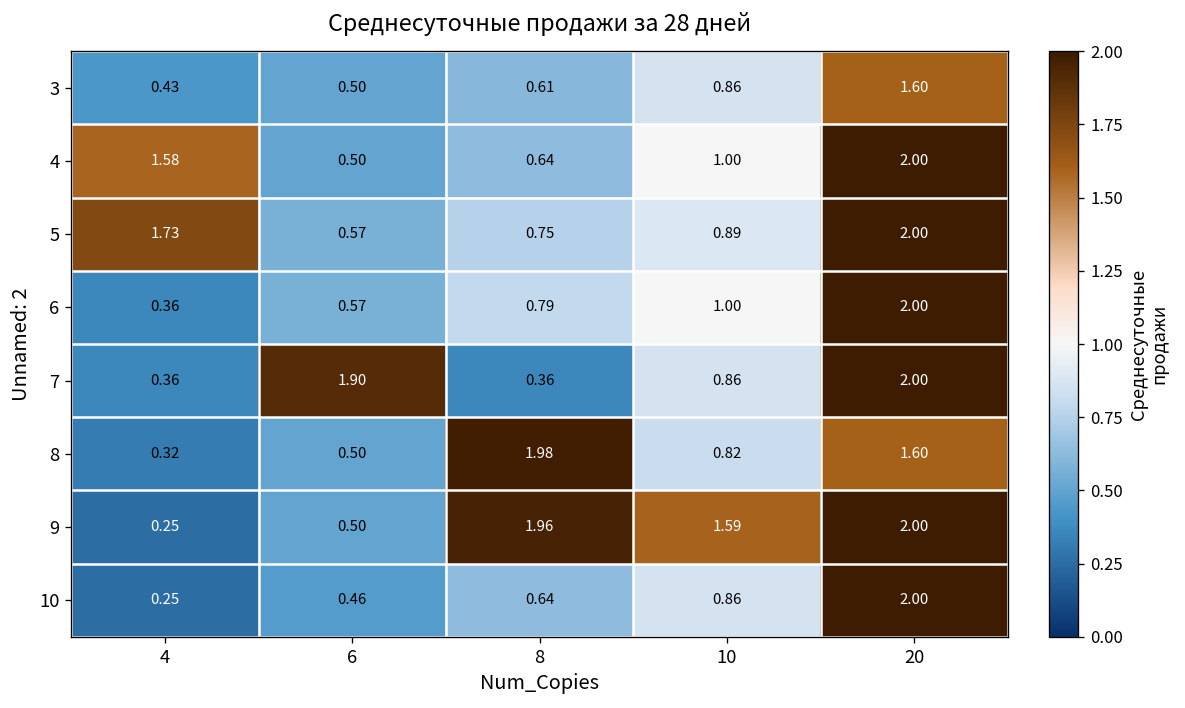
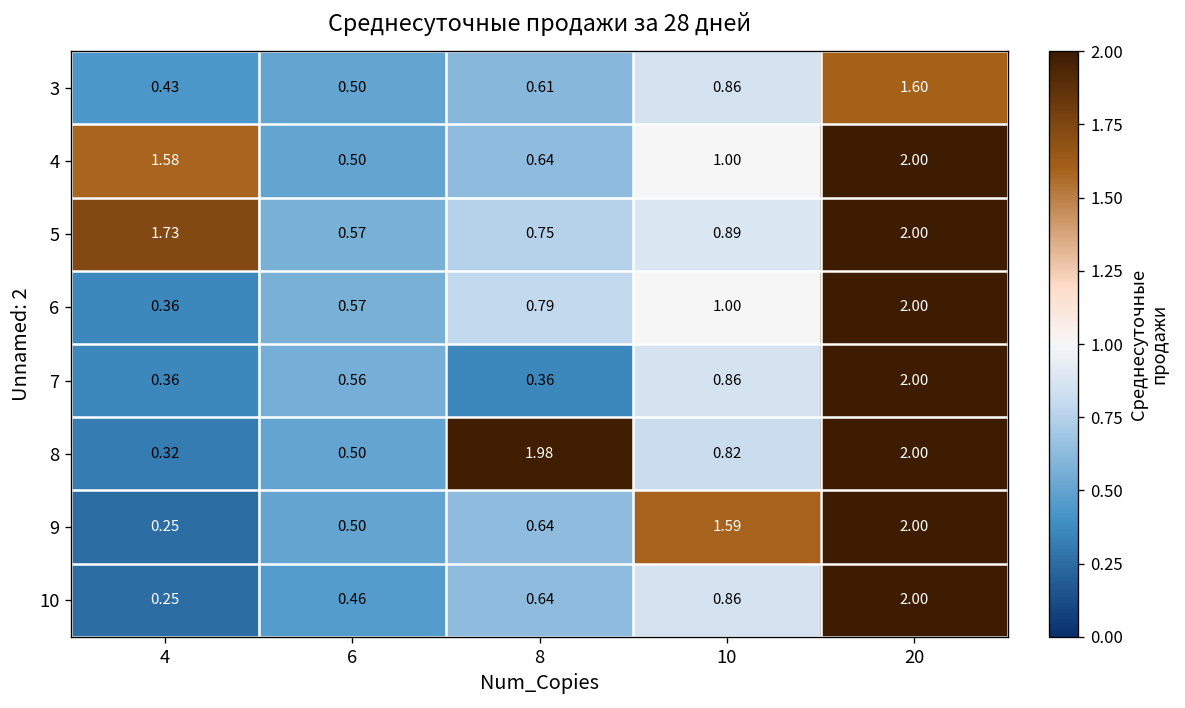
  {
    "3": {
      "4": 0.43,
      "6": 0.50,
      "8": 0.61,
      "10": 0.86,
      "20": 1.60
    },
    "4": {
      "4": 1.58,
      "6": 0.50,
      "8": 0.64,
      "10": 1.00,
      "20": 2.00
    },
    "5": {
      "4": 1.73,
      "6": 0.57,
      "8": 0.75,
      "10": 0.89,
      "20": 2.00
    },
    "6": {
      "4": 0.36,
      "6": 0.57,
      "8": 0.79,
      "10": 1.00,
      "20": 2.00
    },
    "7": {
      "4": 0.36,
-     "6": 1.90,
+     "6": 0.56,
      "8": 0.36,
      "10": 0.86,
      "20": 2.00
    },
    "8": {
      "4": 0.32,
      "6": 0.50,
      "8": 1.98,
      "10": 0.82,
-     "20": 1.60
+     "20": 2.00
    },
    "9": {
      "4": 0.25,
      "6": 0.50,
-     "8": 1.96,
+     "8": 0.64,
      "10": 1.59,
      "20": 2.00
    },
    "10": {
      "4": 0.25,
      "6": 0.46,
      "8": 0.64,
      "10": 0.86,
      "20": 2.00
    }
  }
